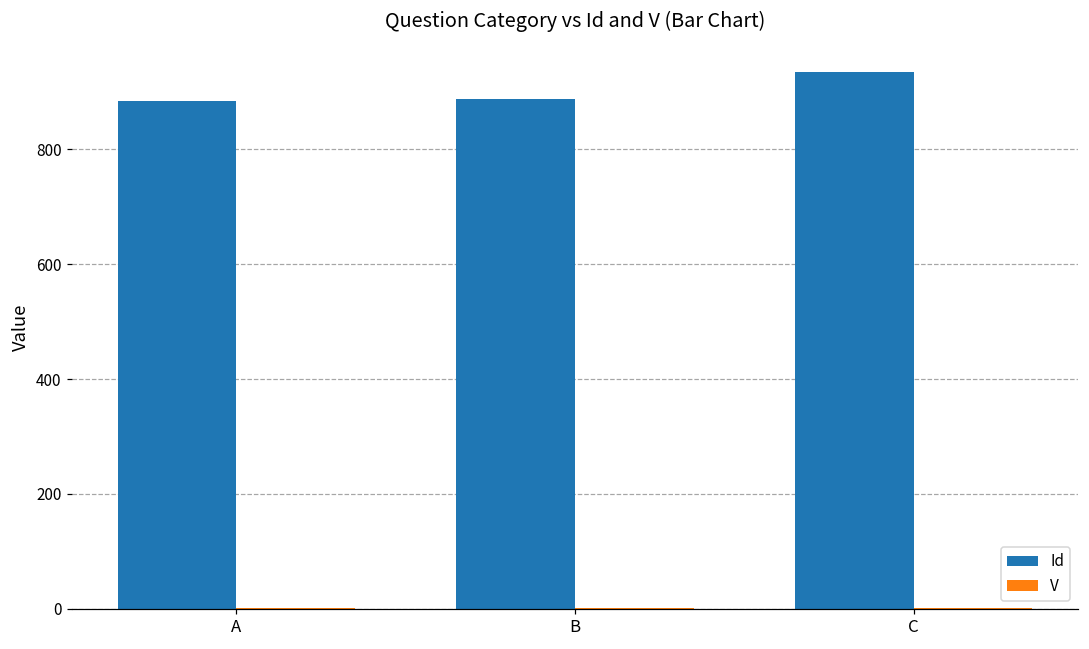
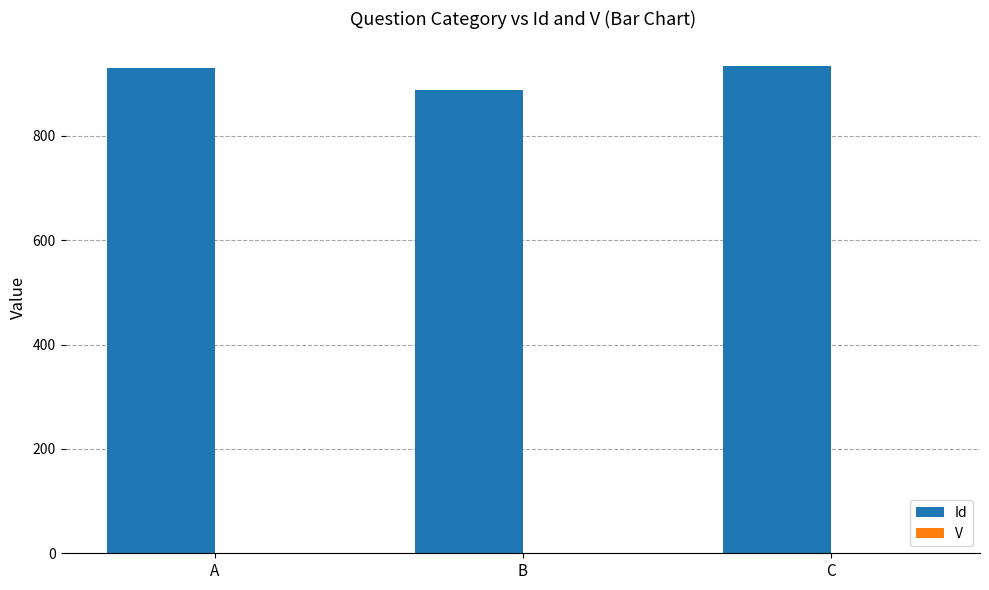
  {
    "Id": {
-     "A": 880,
+     "A": 930,
      "B": 890,
      "C": 930
    }
  }
